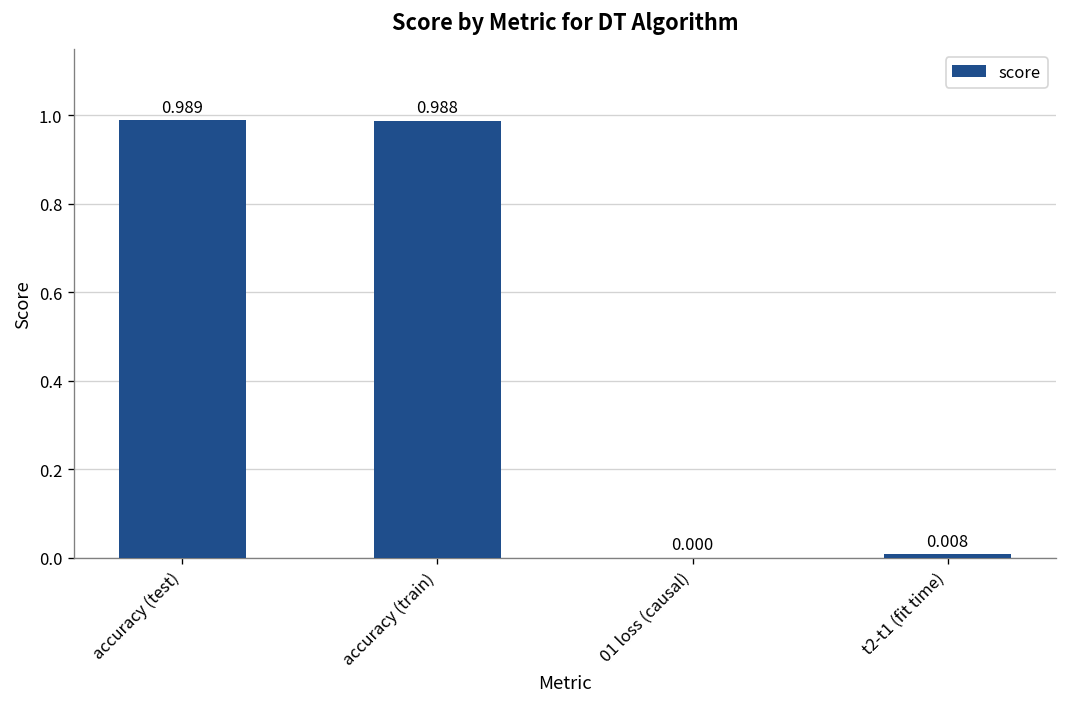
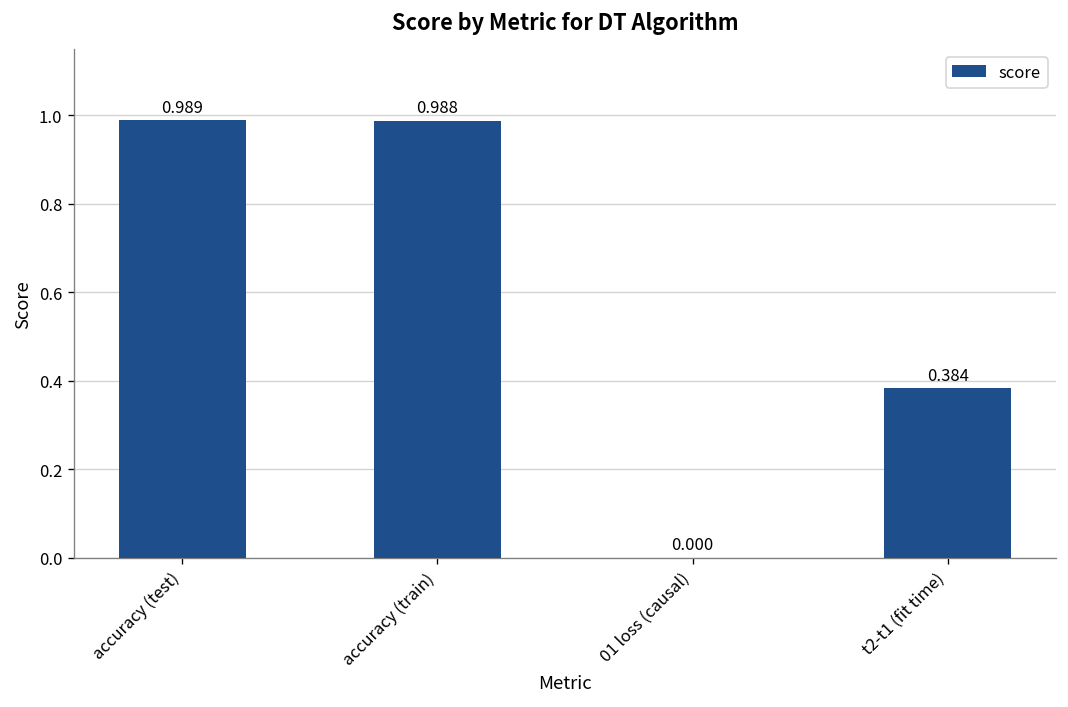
  {
    "accuracy (test)": 0.989,
    "accuracy (train)": 0.988,
    "01 loss (causal)": 0.000,
-   "t2-t1 (fit time)": 0.008
+   "t2-t1 (fit time)": 0.384
  }
